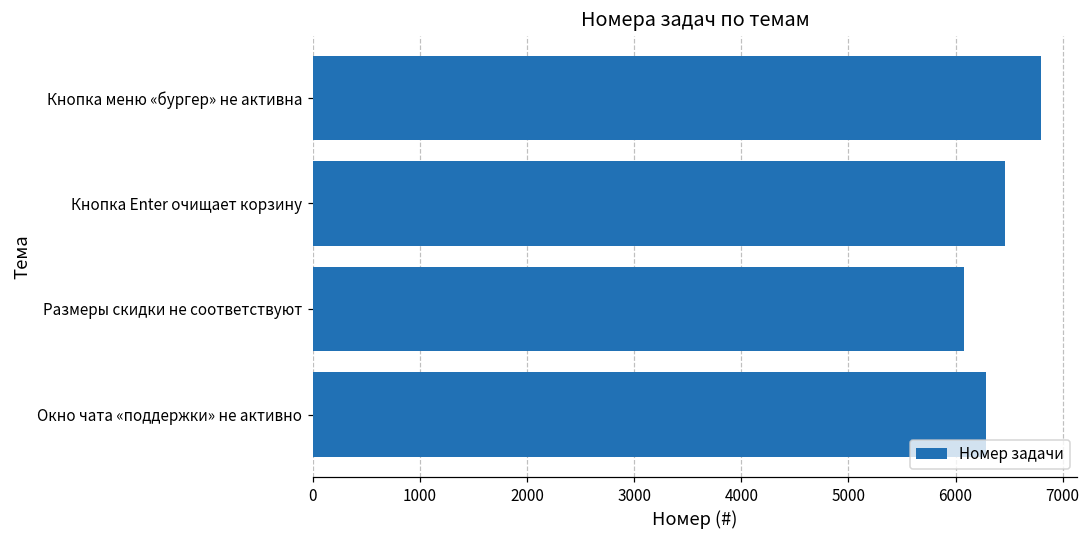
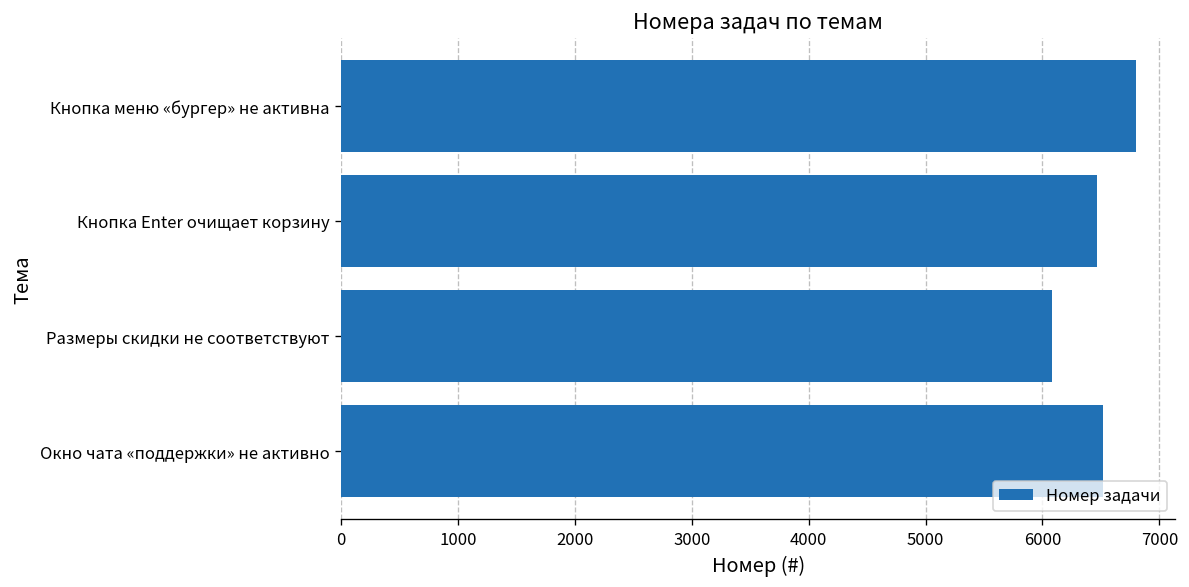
  {
    "Кнопка меню «бургер» не активна": 6800,
    "Кнопка Enter очищает корзину": 6500,
    "Размеры скидки не соответствуют": 6100,
-   "Окно чата «поддержки» не активно": 6300
+   "Окно чата «поддержки» не активно": 6500
  }
